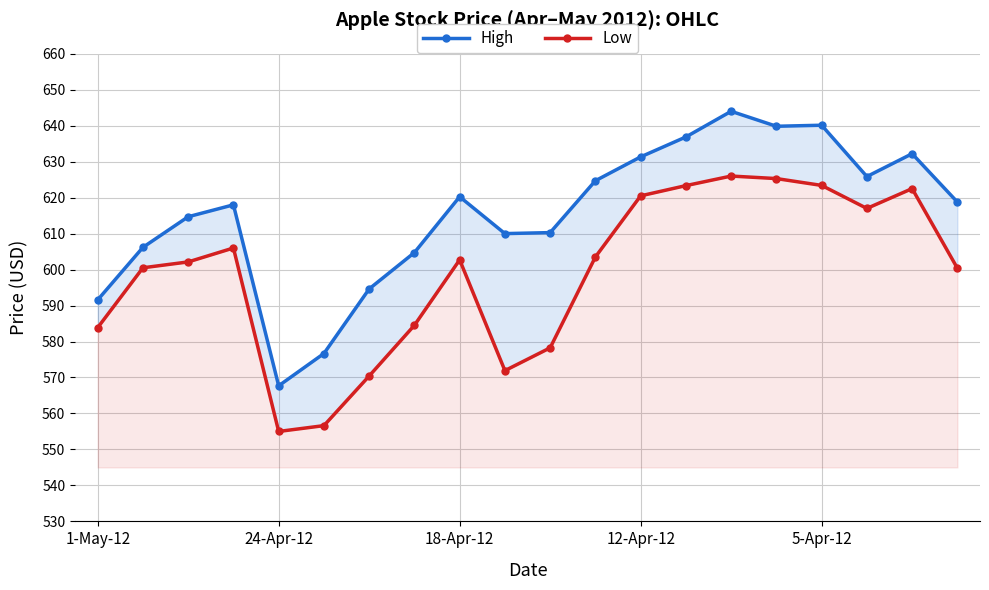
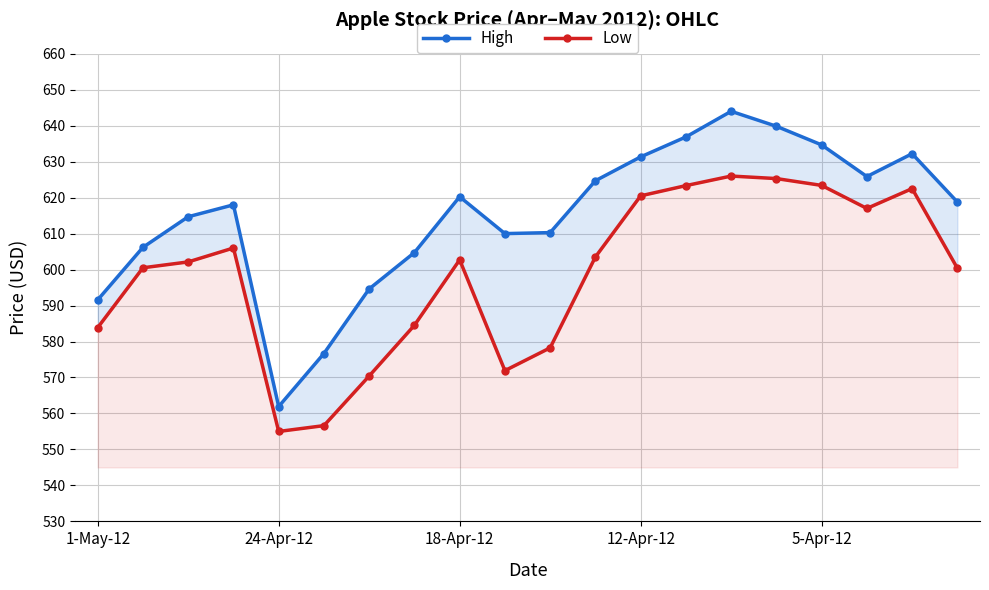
  {
    "High": {
      "1-May-12": 592,
-     "24-Apr-12": 568,
+     "24-Apr-12": 562,
      "18-Apr-12": 620,
      "12-Apr-12": 631,
-     "5-Apr-12": 640
+     "5-Apr-12": 635
    },
    "Low": {
      "1-May-12": 584,
      "24-Apr-12": 555,
      "18-Apr-12": 603,
      "12-Apr-12": 621,
      "5-Apr-12": 623
    }
  }
